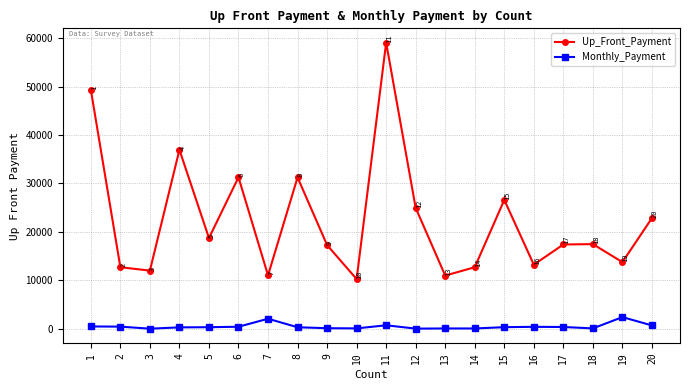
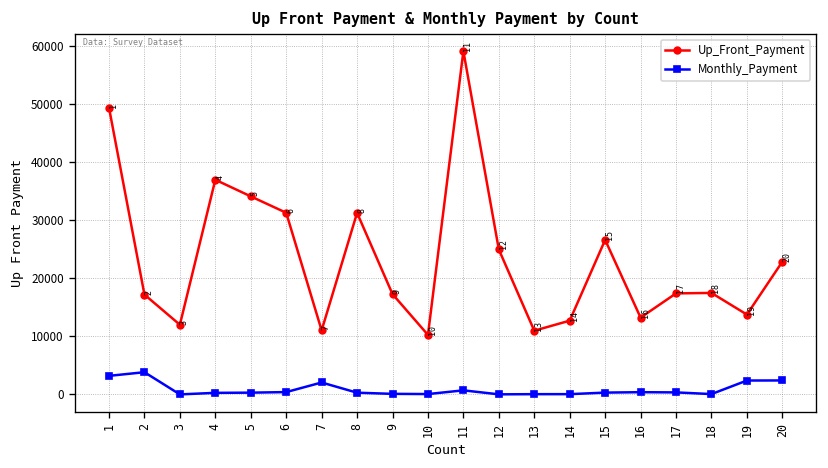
  {
    "Up_Front_Payment": {
-     "2": 13000,
-     "5": 19000
+     "2": 17000,
+     "5": 34000
    },
    "Monthly_Payment": {
-     "1": 0,
-     "2": 0,
+     "1": 3000,
+     "2": 4000,
      "3": 0,
      "4": 0,
      "5": 0,
      "6": 0,
      "7": 2000,
      "8": 0,
      "9": 0,
      "10": 0,
      "11": 1000,
      "12": 0,
      "13": 0,
      "14": 0,
      "15": 0,
      "16": 0,
      "17": 0,
      "18": 0,
      "19": 2000,
-     "20": 1000
+     "20": 2000
    }
  }
